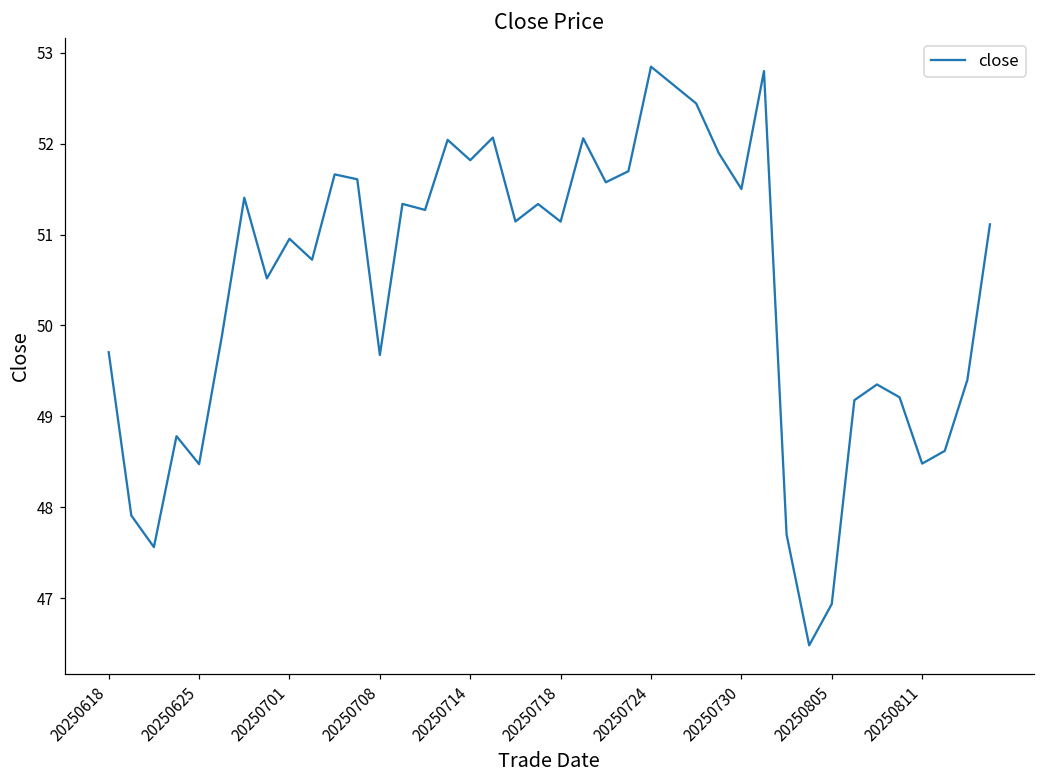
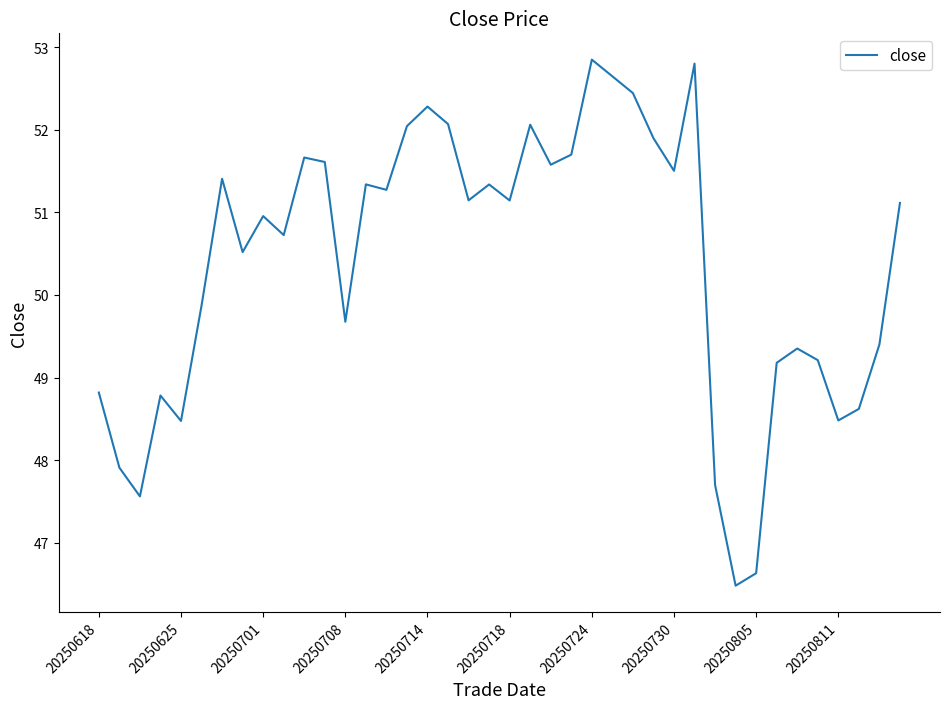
  {
-   "20250618": 49.7,
+   "20250618": 48.8,
    "20250625": 48.5,
    "20250701": 51.0,
    "20250708": 49.7,
-   "20250714": 51.8,
+   "20250714": 52.3,
    "20250718": 51.1,
    "20250724": 52.8,
    "20250730": 51.5,
-   "20250805": 46.9,
+   "20250805": 46.6,
    "20250811": 48.5
  }
